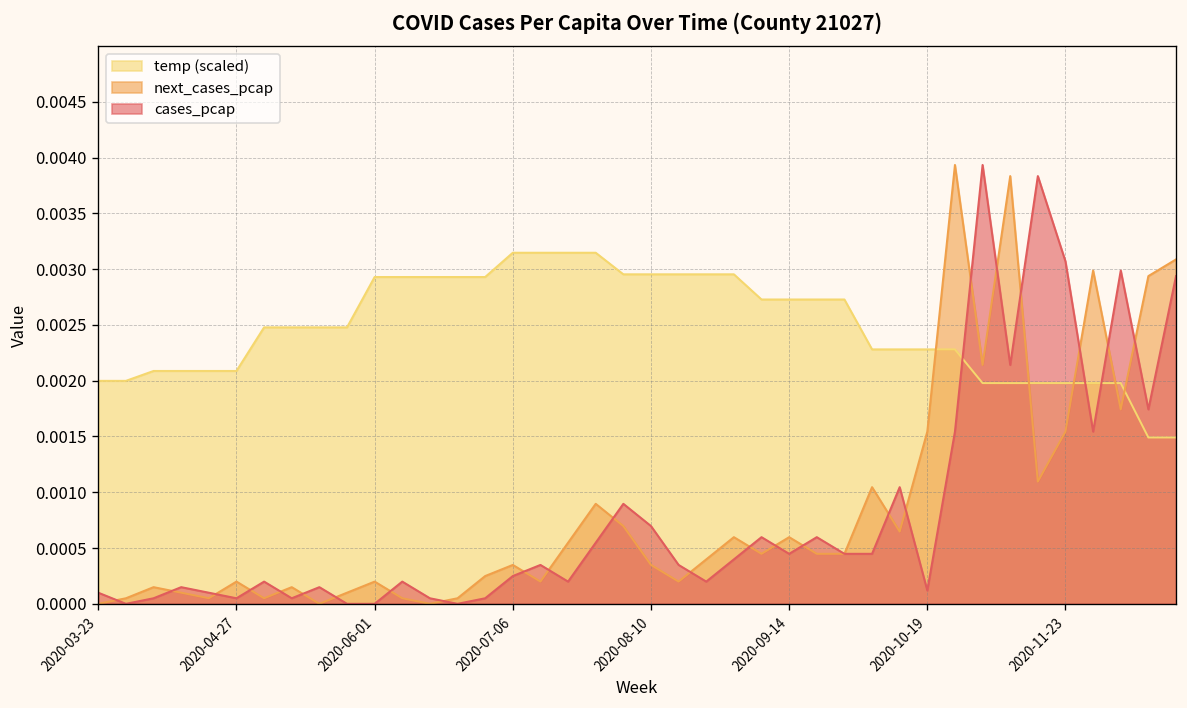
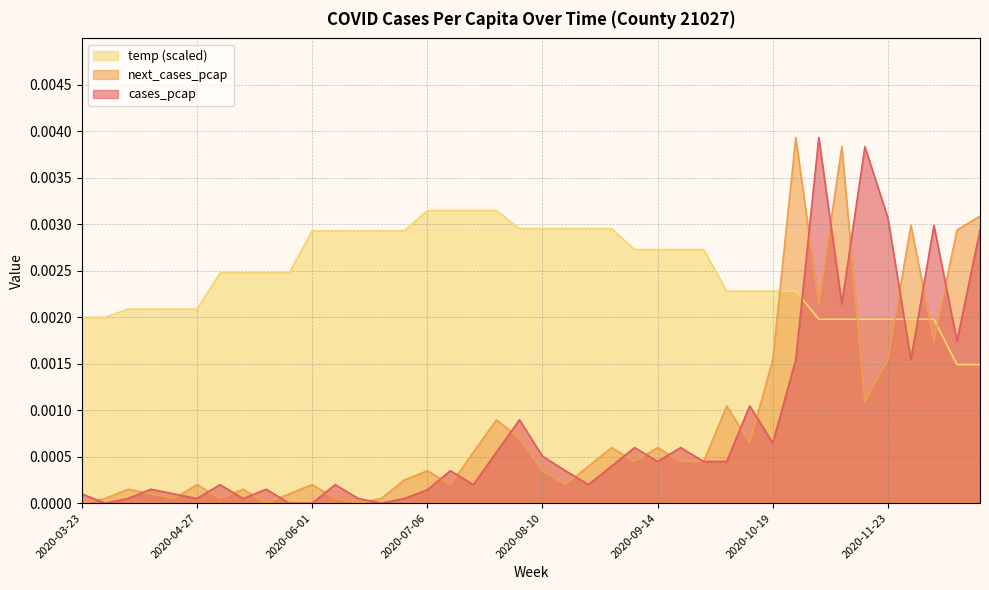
  {
    "cases_pcap": {
      "2020-03-23": 0.0001,
      "2020-04-27": 0.0000,
      "2020-06-01": 0.0000,
-     "2020-07-06": 0.0002,
-     "2020-08-10": 0.0007,
+     "2020-07-06": 0.0001,
+     "2020-08-10": 0.0005,
      "2020-09-14": 0.0004,
-     "2020-10-19": 0.0001,
+     "2020-10-19": 0.0006,
      "2020-11-23": 0.0031
    }
  }
